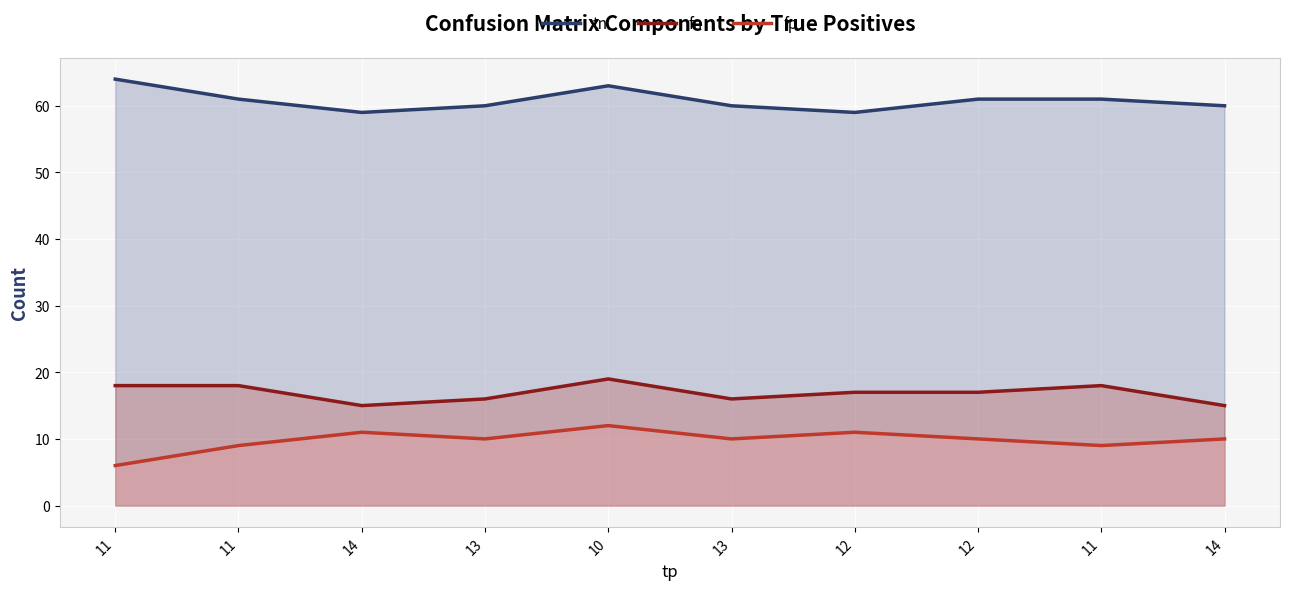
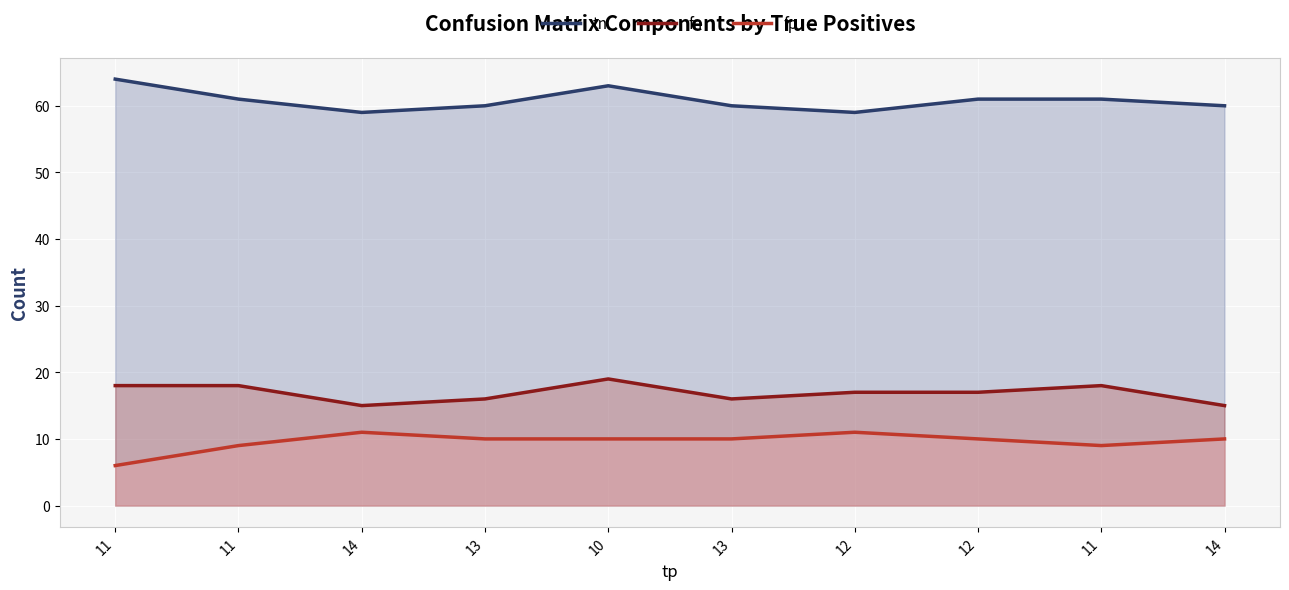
  {
    "tn": {
      "10": 63
    },
    "fn": {
      "10": 19
    },
    "fp": {
-     "10": 12
+     "10": 10
    }
  }
